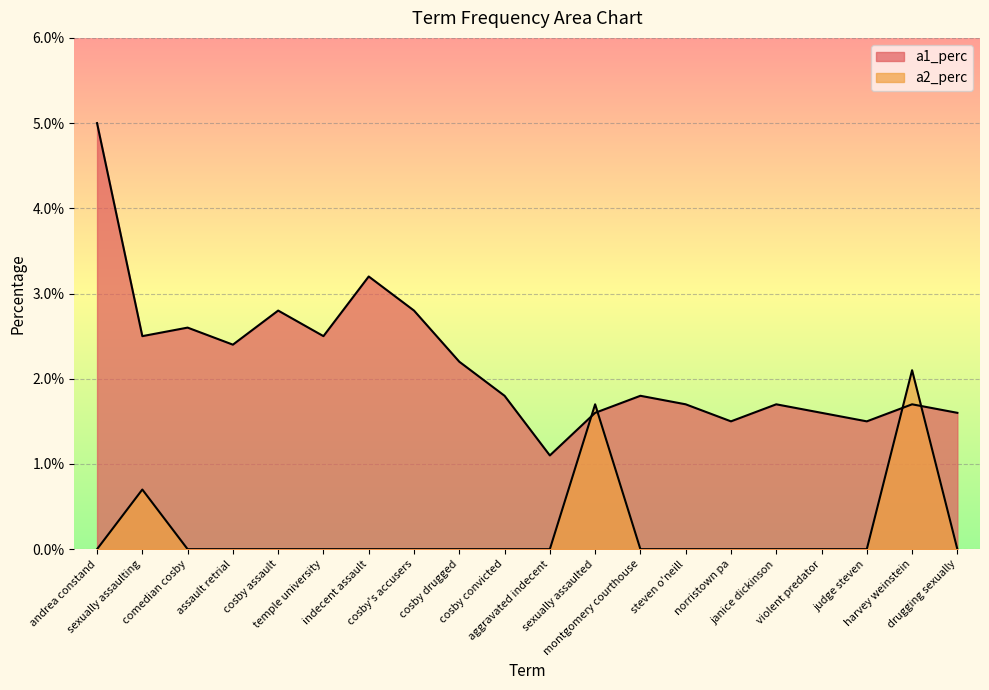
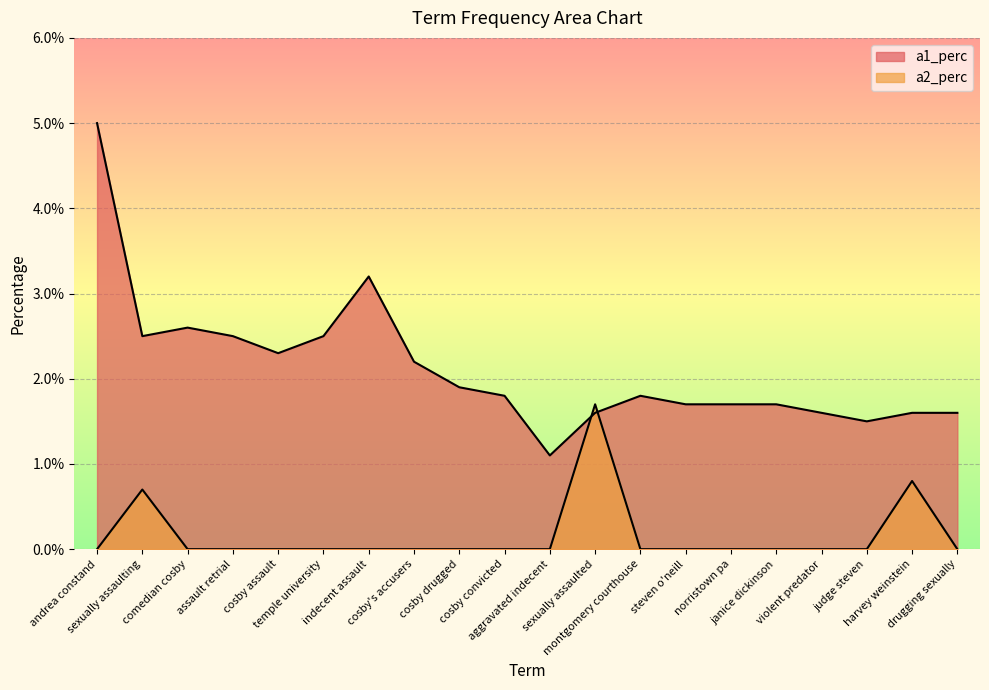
  {
    "a1_perc": {
      "andrea constand": "5.0%",
      "sexually assaulting": "2.5%",
      "comedian cosby": "2.6%",
-     "assault retrial": "2.4%",
-     "cosby assault": "2.8%",
+     "assault retrial": "2.5%",
+     "cosby assault": "2.3%",
      "temple university": "2.5%",
      "indecent assault": "3.2%",
-     "cosby's accusers": "2.8%",
-     "cosby drugged": "2.2%",
+     "cosby's accusers": "2.2%",
+     "cosby drugged": "1.9%",
      "cosby convicted": "1.8%",
      "aggravated indecent": "1.1%",
      "sexually assaulted": "1.6%",
      "montgomery courthouse": "1.8%",
      "steven o'neill": "1.7%",
-     "norristown pa": "1.5%",
+     "norristown pa": "1.7%",
      "janice dickinson": "1.7%",
      "violent predator": "1.6%",
      "judge steven": "1.5%",
-     "harvey weinstein": "1.7%",
+     "harvey weinstein": "1.6%",
      "drugging sexually": "1.6%"
    },
    "a2_perc": {
      "andrea constand": "0.0%",
      "sexually assaulting": "0.7%",
      "comedian cosby": "0.0%",
      "assault retrial": "0.0%",
      "cosby assault": "0.0%",
      "temple university": "0.0%",
      "indecent assault": "0.0%",
      "cosby's accusers": "0.0%",
      "cosby drugged": "0.0%",
      "cosby convicted": "0.0%",
      "aggravated indecent": "0.0%",
      "sexually assaulted": "1.7%",
      "montgomery courthouse": "0.0%",
      "steven o'neill": "0.0%",
      "norristown pa": "0.0%",
      "janice dickinson": "0.0%",
      "violent predator": "0.0%",
      "judge steven": "0.0%",
-     "harvey weinstein": "2.1%",
+     "harvey weinstein": "0.8%",
      "drugging sexually": "0.0%"
    }
  }
